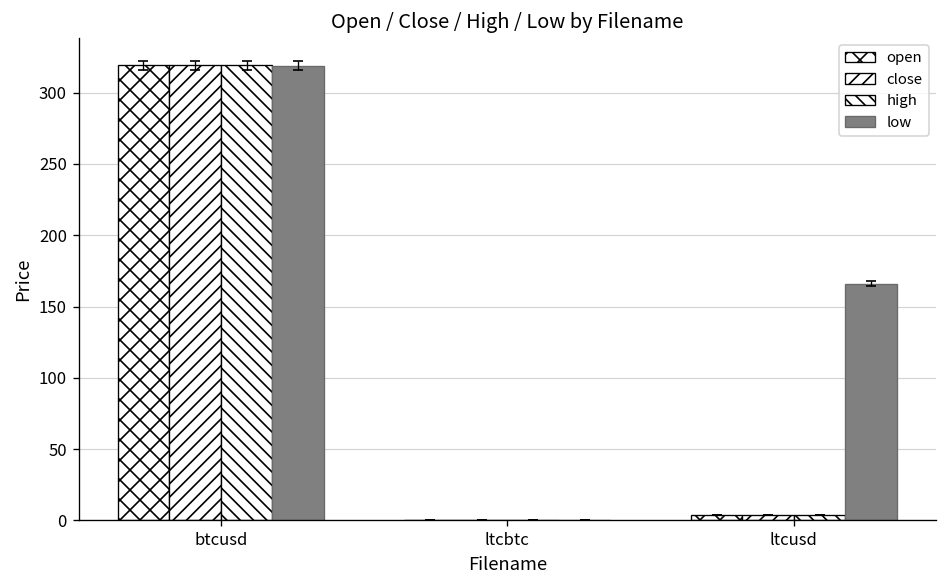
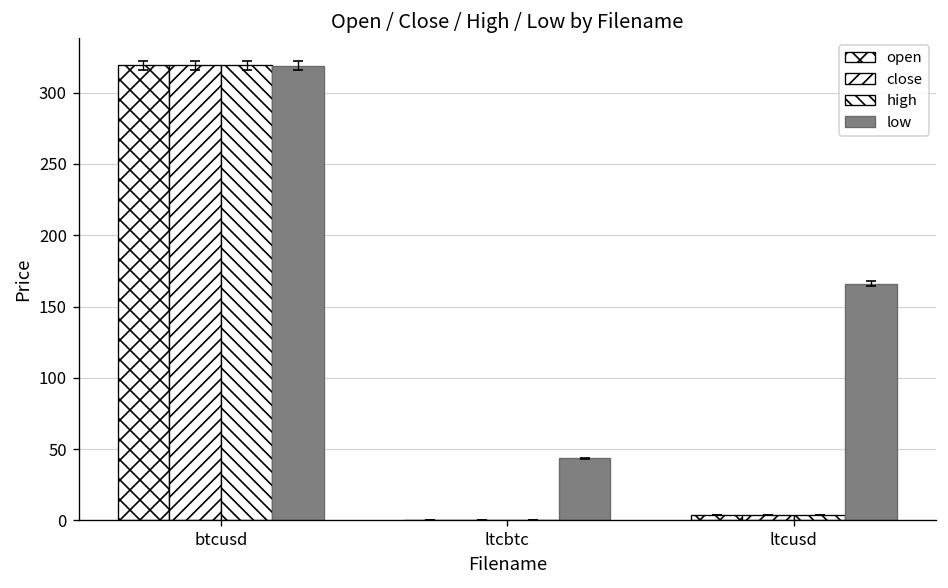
  {
    "low": {
      "btcusd": 319,
-     "ltcbtc": 0,
+     "ltcbtc": 44,
      "ltcusd": 166
    }
  }
